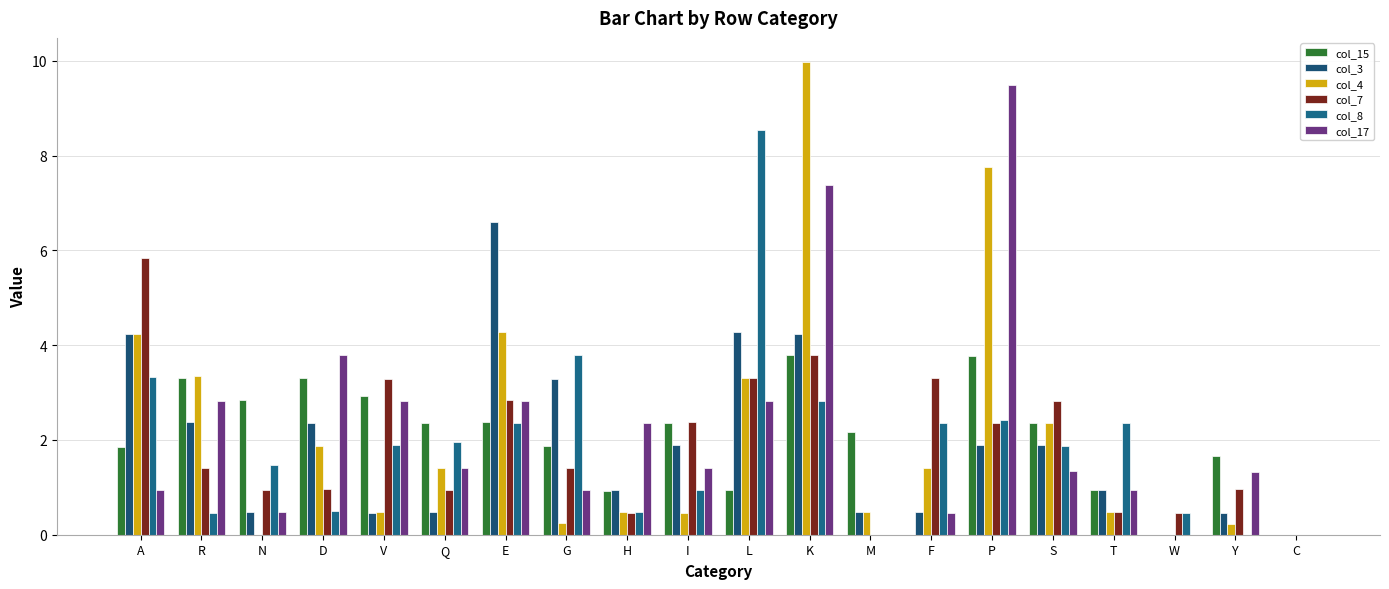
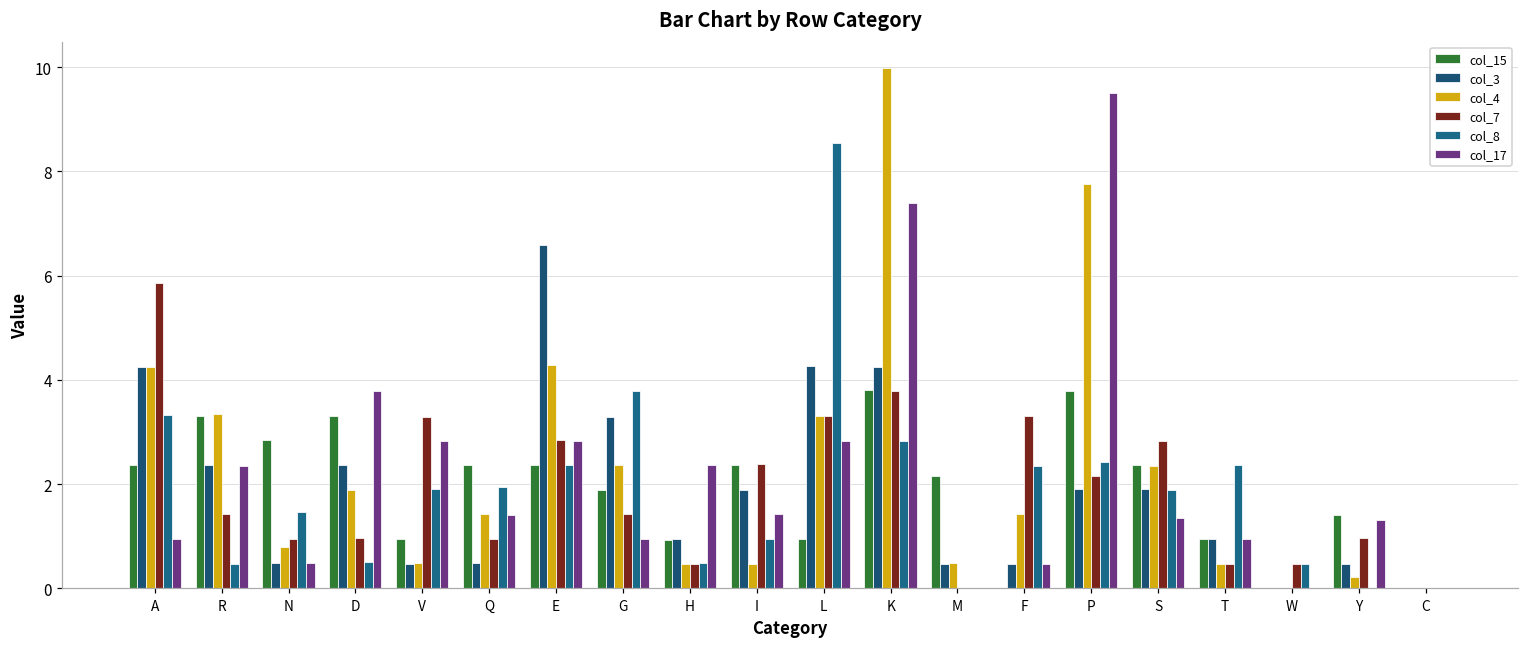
  {
    "col_15": {
-     "A": 1.9,
+     "A": 2.4,
      "R": 3.3,
      "N": 2.8,
      "D": 3.3,
-     "V": 2.9,
+     "V": 0.9,
      "Q": 2.4,
      "E": 2.4,
      "G": 1.9,
      "H": 0.9,
      "I": 2.4,
      "L": 0.9,
      "K": 3.8,
      "M": 2.2,
      "F": 0.0,
      "P": 3.8,
      "S": 2.4,
      "T": 0.9,
      "W": 0.0,
-     "Y": 1.7,
+     "Y": 1.4,
      "C": 0.0
    },
    "col_4": {
      "A": 4.2,
      "R": 3.3,
-     "N": 0.0,
+     "N": 0.8,
      "D": 1.9,
      "V": 0.5,
      "Q": 1.4,
      "E": 4.3,
-     "G": 0.3,
+     "G": 2.4,
      "H": 0.5,
      "I": 0.5,
      "L": 3.3,
      "K": 10.0,
      "M": 0.5,
      "F": 1.4,
      "P": 7.8,
      "S": 2.3,
      "T": 0.5,
      "W": 0.0,
      "Y": 0.2,
      "C": 0.0
    },
    "col_7": {
      "A": 5.8,
      "R": 1.4,
      "N": 0.9,
      "D": 1.0,
      "V": 3.3,
      "Q": 0.9,
      "E": 2.8,
      "G": 1.4,
      "H": 0.5,
      "I": 2.4,
      "L": 3.3,
      "K": 3.8,
      "M": 0.0,
      "F": 3.3,
-     "P": 2.4,
+     "P": 2.2,
      "S": 2.8,
      "T": 0.5,
      "W": 0.5,
      "Y": 1.0,
      "C": 0.0
    },
    "col_17": {
      "A": 0.9,
-     "R": 2.8,
+     "R": 2.3,
      "N": 0.5,
      "D": 3.8,
      "V": 2.8,
      "Q": 1.4,
      "E": 2.8,
      "G": 0.9,
      "H": 2.4,
      "I": 1.4,
      "L": 2.8,
      "K": 7.4,
      "M": 0.0,
      "F": 0.5,
      "P": 9.5,
      "S": 1.3,
      "T": 0.9,
      "W": 0.0,
      "Y": 1.3,
      "C": 0.0
    }
  }
